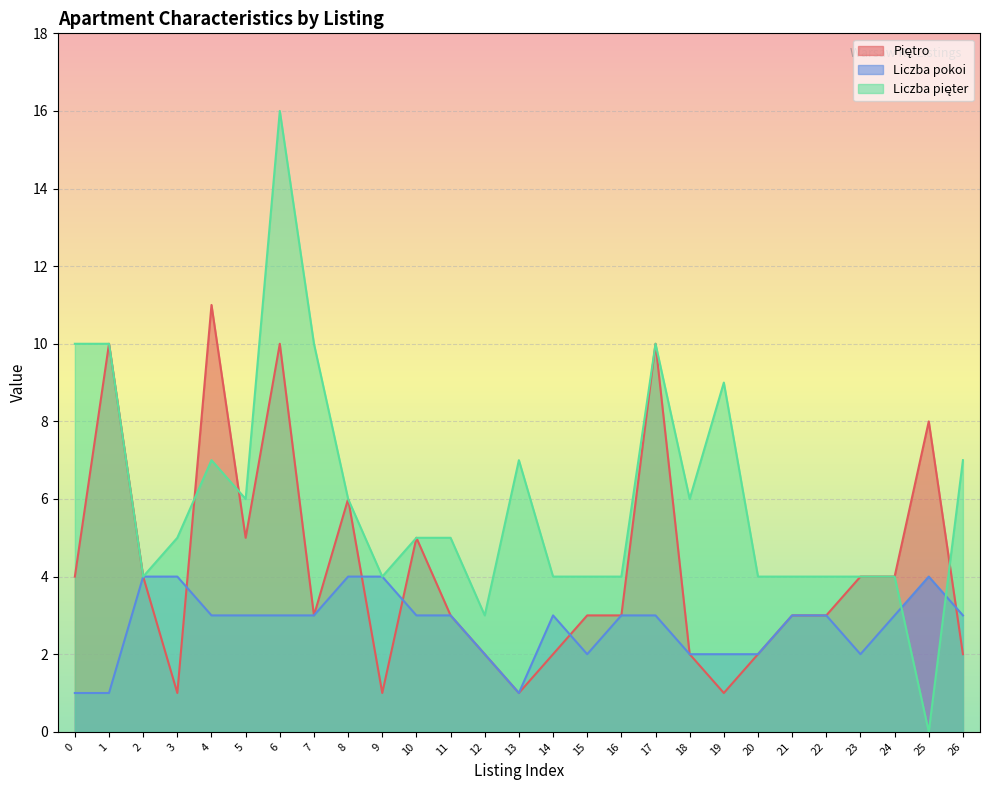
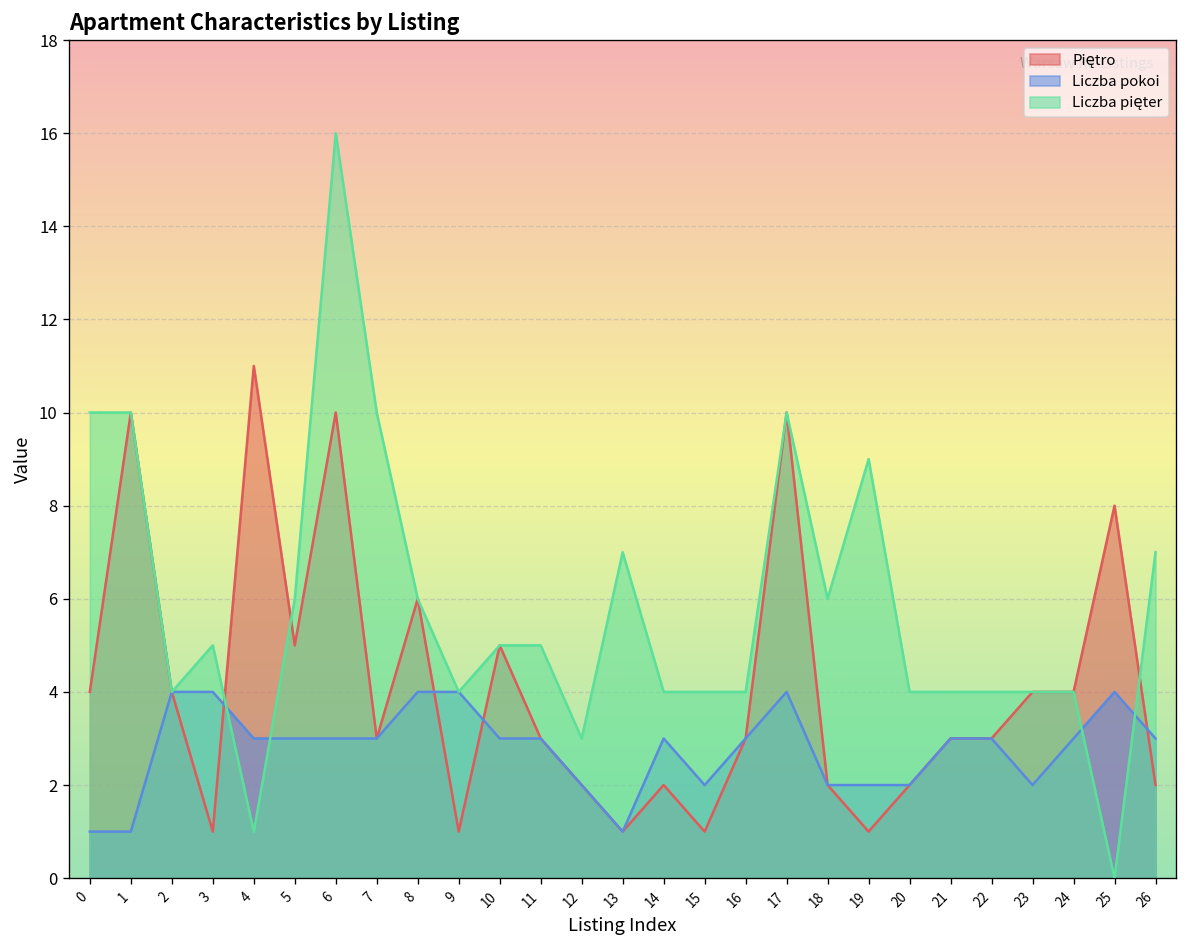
  {
    "Piętro": {
      "0": 4,
      "3": 1,
      "4": 11,
      "5": 5,
      "6": 10,
      "9": 1,
      "14": 2,
-     "15": 3,
+     "15": 1,
      "19": 1,
      "25": 8,
      "26": 2
    },
    "Liczba pokoi": {
      "0": 1,
      "1": 1,
      "3": 4,
      "4": 3,
      "5": 3,
      "6": 3,
      "8": 4,
      "10": 3,
      "14": 3,
      "15": 2,
-     "17": 3,
+     "17": 4,
      "19": 2,
      "23": 2,
      "24": 3,
      "25": 4,
      "26": 3
    },
    "Liczba pięter": {
      "0": 10,
      "3": 5,
-     "4": 7,
+     "4": 1,
      "5": 6,
      "6": 16,
      "7": 10,
      "11": 5,
      "12": 3,
      "13": 7,
      "14": 4,
      "15": 4,
      "16": 4,
      "18": 6,
      "19": 9,
      "20": 4,
      "21": 4,
      "22": 4,
      "25": 0,
      "26": 7
    }
  }
